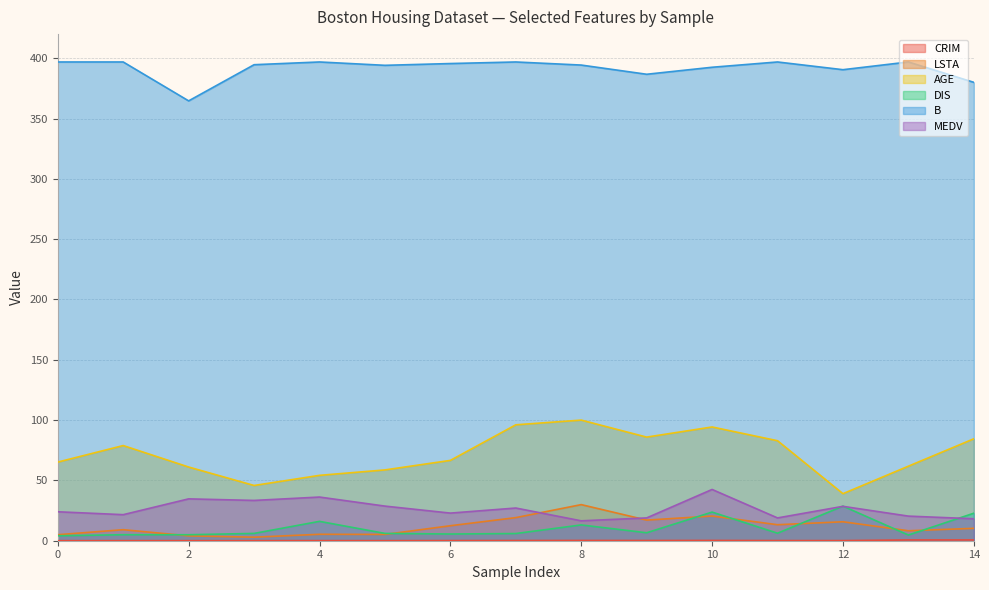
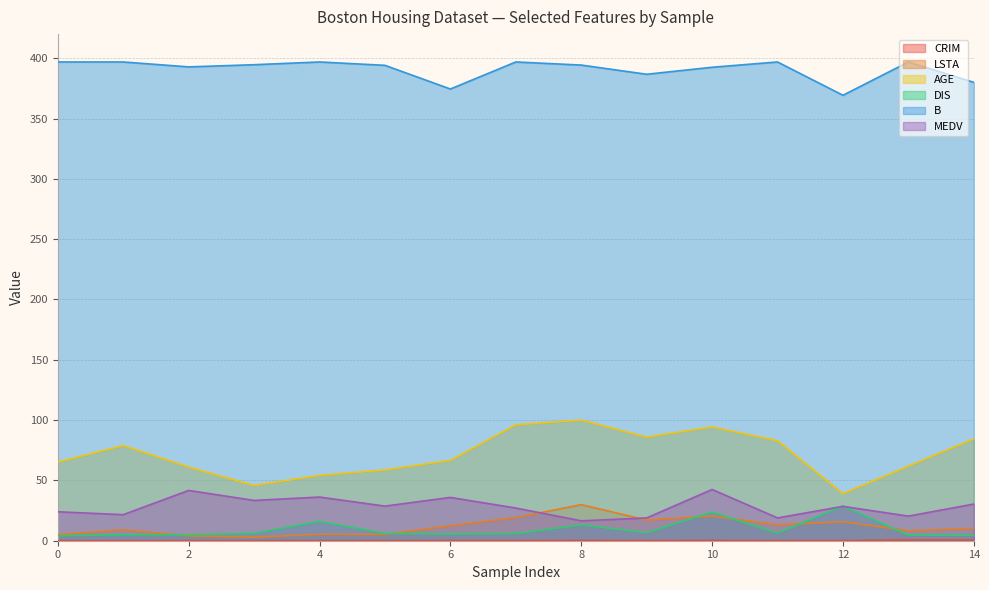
  {
    "DIS": {
      "4": 16,
      "6": 6,
      "8": 13,
      "10": 24,
-     "14": 23
+     "14": 4
    },
    "B": {
      "0": 397,
-     "2": 365,
+     "2": 393,
      "4": 397,
-     "6": 396,
+     "6": 375,
      "8": 394,
      "10": 393,
-     "12": 391,
+     "12": 369,
      "14": 380
    },
    "MEDV": {
      "0": 24,
-     "2": 35,
+     "2": 42,
      "4": 36,
-     "6": 23,
+     "6": 36,
      "8": 17,
      "10": 43,
-     "14": 18
+     "14": 30
    }
  }
